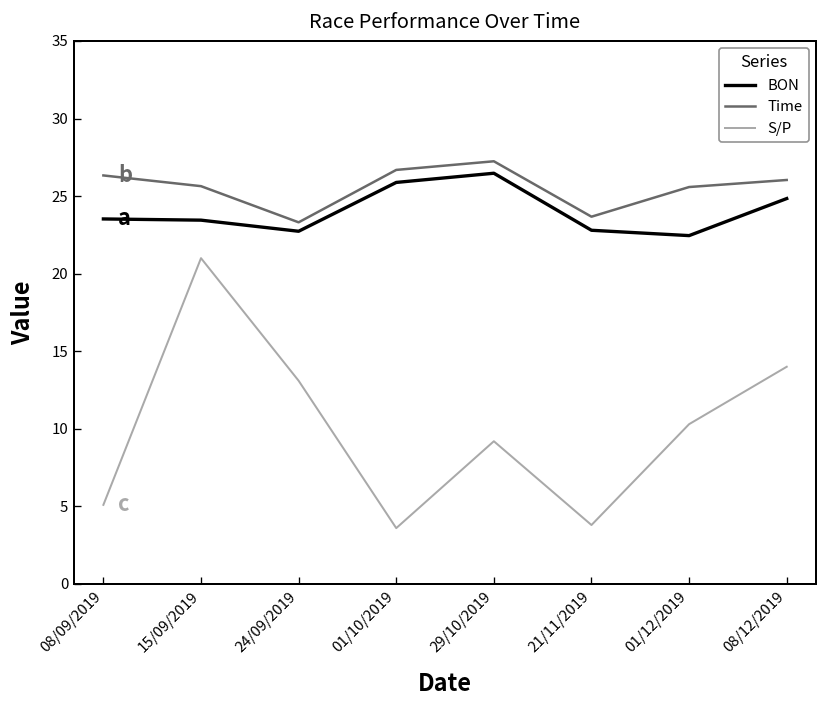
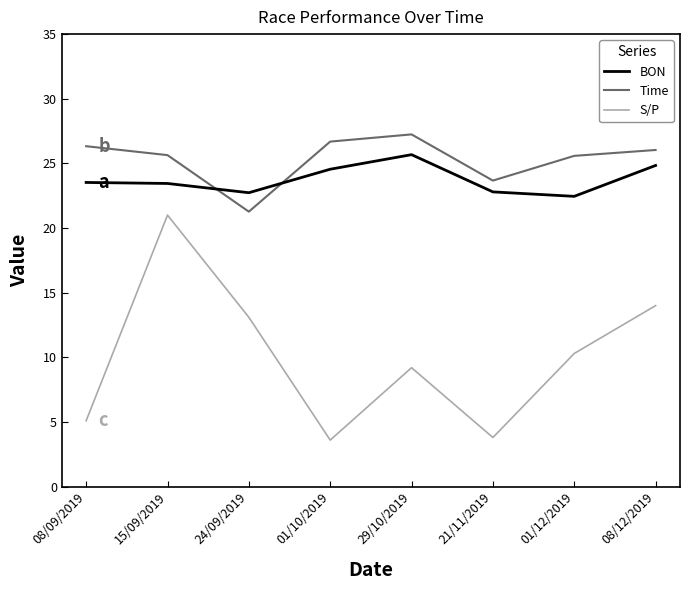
  {
    "BON": {
      "08/09/2019": 23.5,
      "15/09/2019": 23.4,
      "24/09/2019": 22.7,
-     "01/10/2019": 25.9,
-     "29/10/2019": 26.5,
+     "01/10/2019": 24.6,
+     "29/10/2019": 25.7,
      "21/11/2019": 22.8,
      "01/12/2019": 22.5,
      "08/12/2019": 24.8
    },
    "Time": {
      "08/09/2019": 26.3,
      "15/09/2019": 25.6,
-     "24/09/2019": 23.3,
+     "24/09/2019": 21.3,
      "01/10/2019": 26.7,
      "29/10/2019": 27.2,
      "21/11/2019": 23.7,
      "01/12/2019": 25.6,
      "08/12/2019": 26.0
    },
    "S/P": {
      "08/09/2019": 5.1,
      "15/09/2019": 21.0,
      "24/09/2019": 13.1,
      "01/10/2019": 3.6,
      "29/10/2019": 9.2,
      "21/11/2019": 3.8,
      "01/12/2019": 10.3,
      "08/12/2019": 14.0
    }
  }
